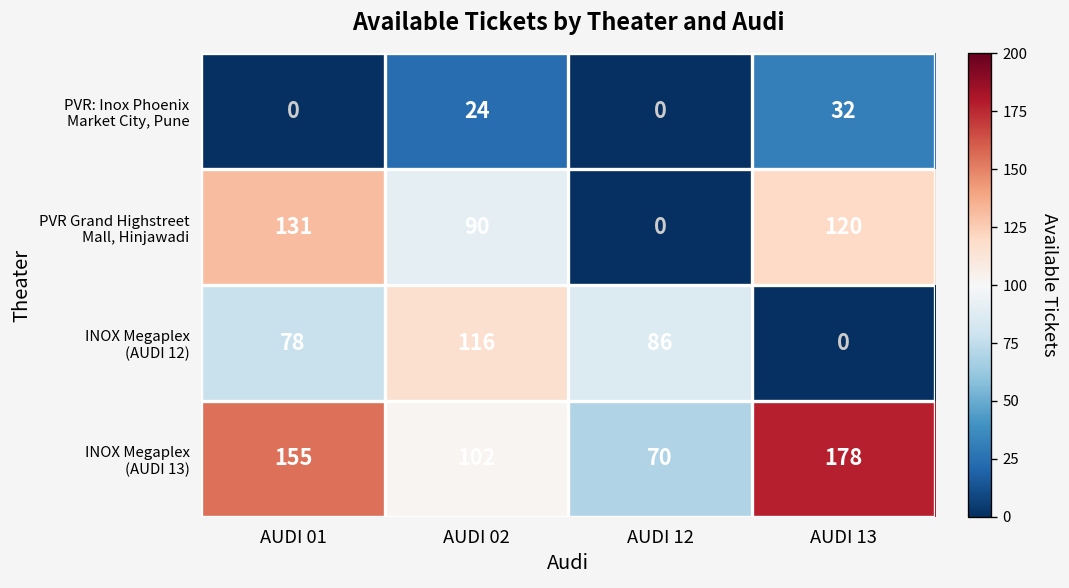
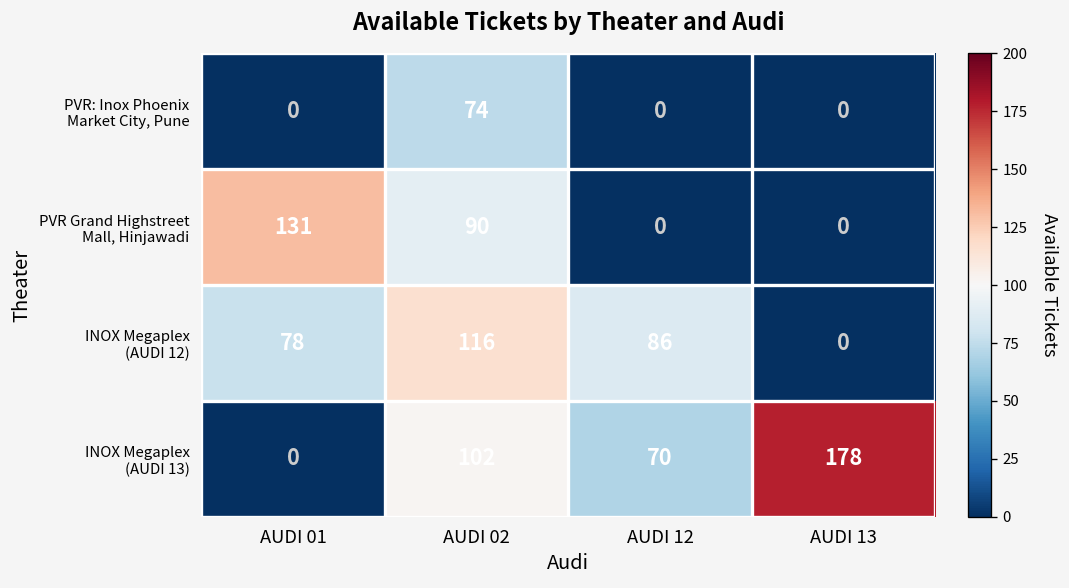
  {
    "PVR: Inox Phoenix Market City, Pune": {
      "AUDI 01": 0,
-     "AUDI 02": 24,
+     "AUDI 02": 74,
      "AUDI 12": 0,
-     "AUDI 13": 32
+     "AUDI 13": 0
    },
    "PVR Grand Highstreet Mall, Hinjawadi": {
      "AUDI 01": 131,
      "AUDI 12": 0,
-     "AUDI 13": 120
+     "AUDI 13": 0
    },
    "INOX Megaplex (AUDI 12)": {
      "AUDI 01": 78,
      "AUDI 13": 0
    },
    "INOX Megaplex (AUDI 13)": {
-     "AUDI 01": 155,
+     "AUDI 01": 0,
      "AUDI 12": 70,
      "AUDI 13": 178
    }
  }
